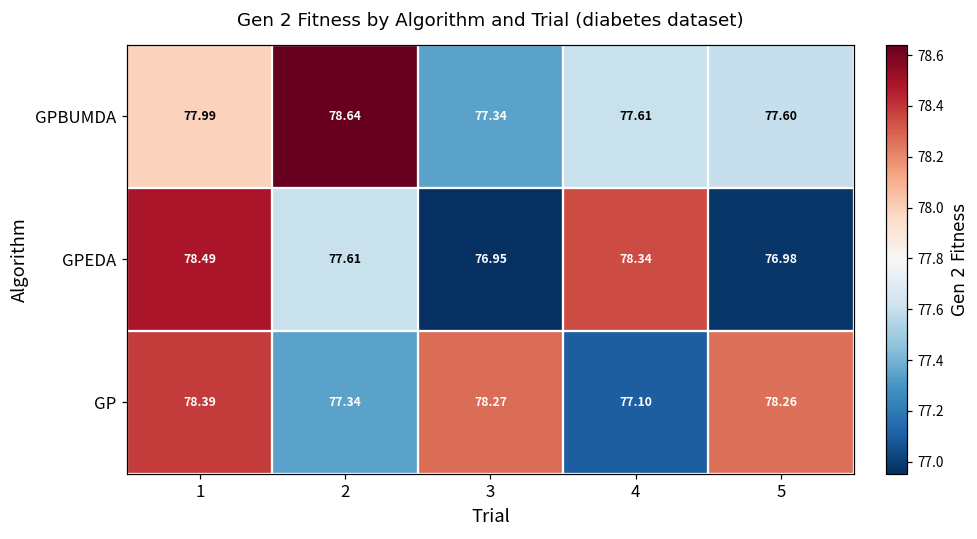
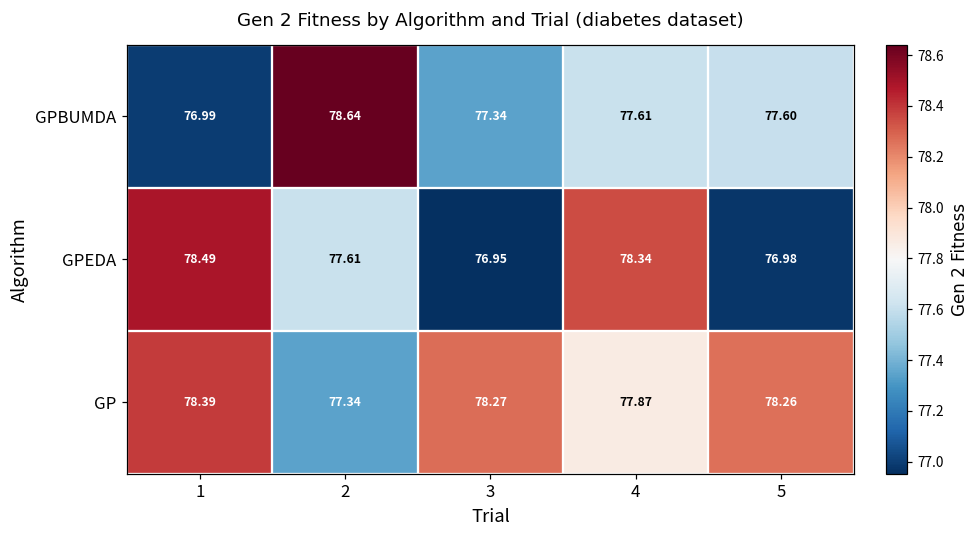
  {
    "GPBUMDA": {
-     "1": 77.99,
+     "1": 76.99,
      "2": 78.64,
      "3": 77.34,
      "4": 77.61,
      "5": 77.60
    },
    "GPEDA": {
      "1": 78.49,
      "2": 77.61,
      "3": 76.95,
      "4": 78.34,
      "5": 76.98
    },
    "GP": {
      "1": 78.39,
      "2": 77.34,
      "3": 78.27,
-     "4": 77.10,
+     "4": 77.87,
      "5": 78.26
    }
  }
